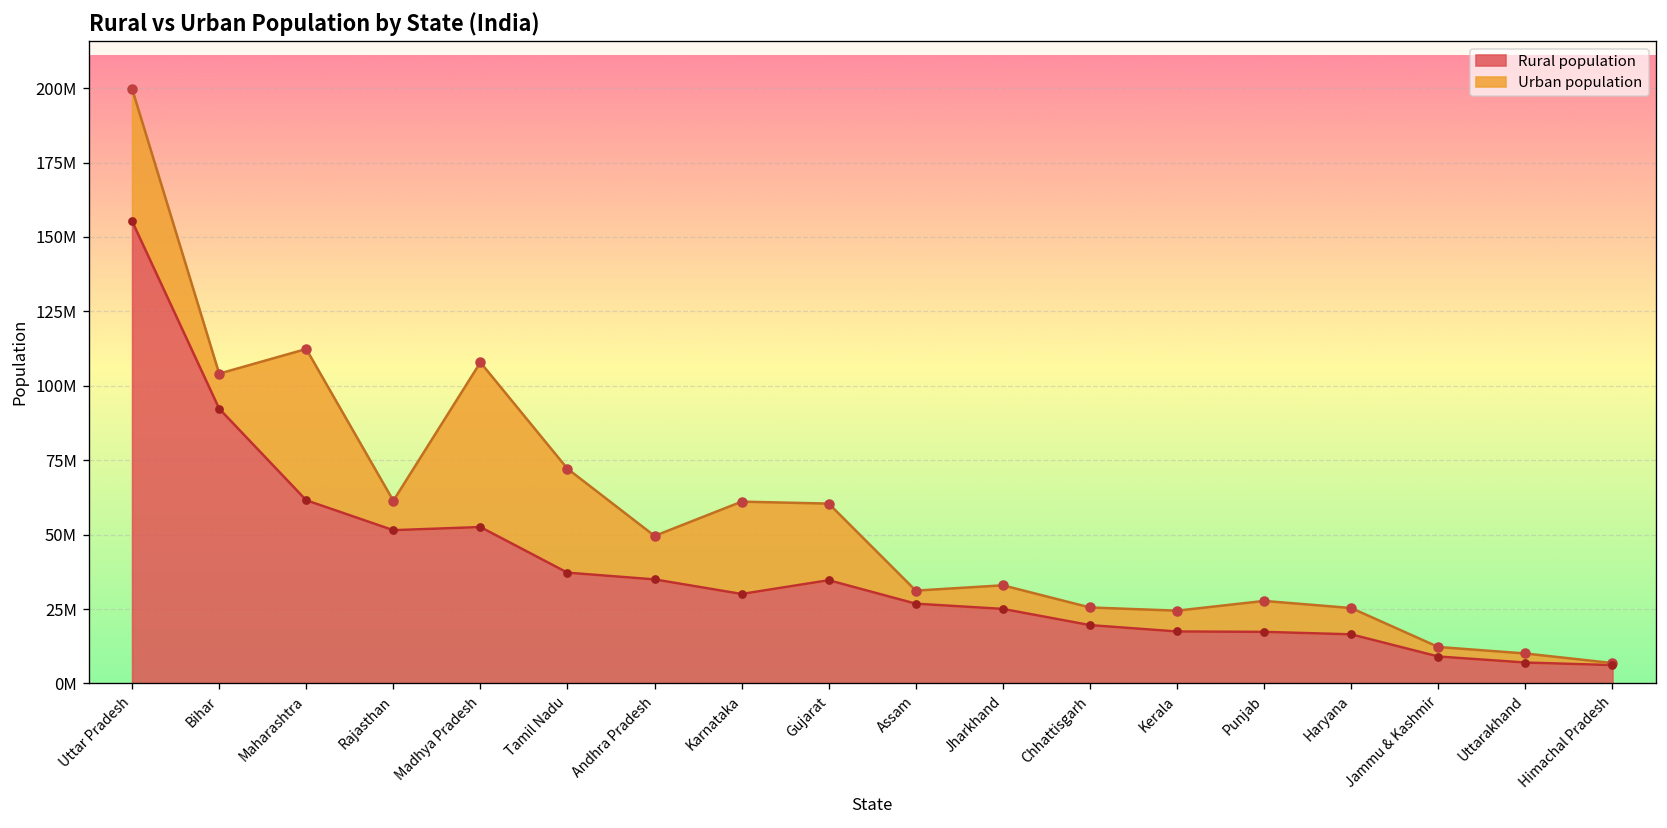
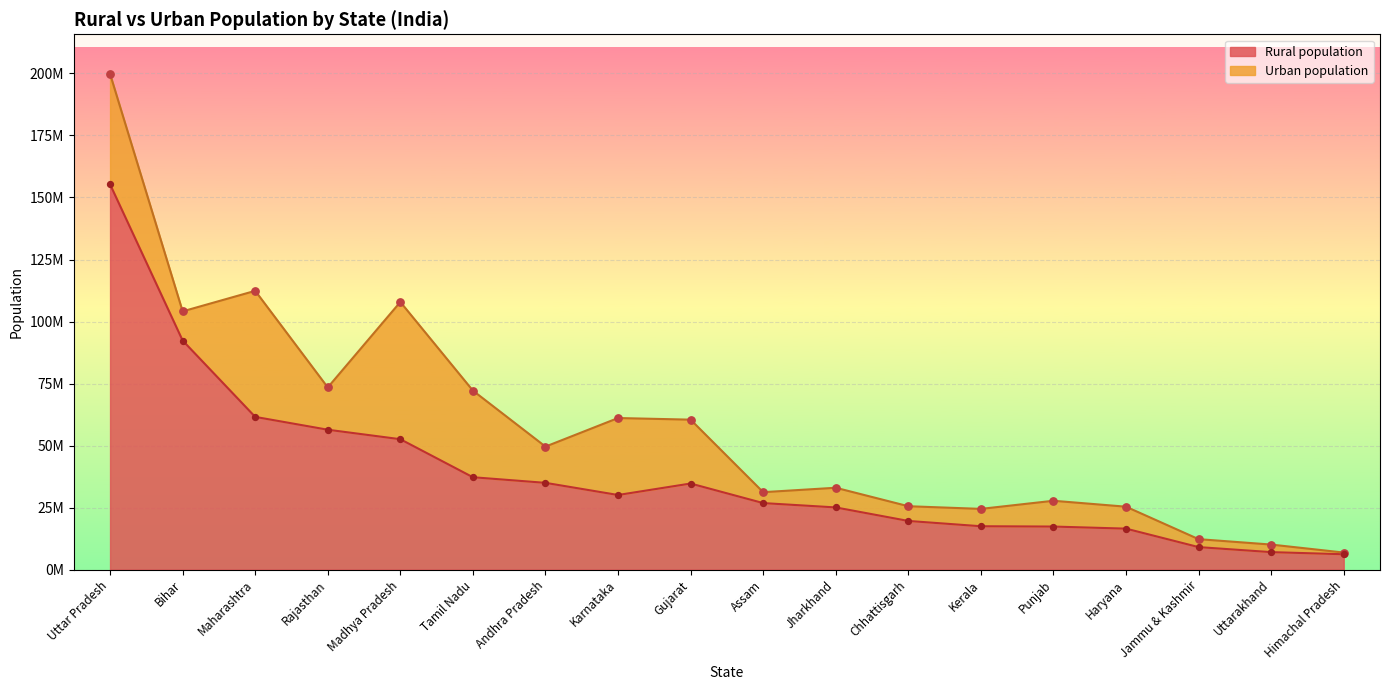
  {
    "Rural population": {
      "Uttar Pradesh": 155000000,
      "Bihar": 92000000,
      "Maharashtra": 62000000,
-     "Rajasthan": 52000000,
+     "Rajasthan": 56000000,
      "Madhya Pradesh": 53000000,
      "Tamil Nadu": 37000000,
      "Andhra Pradesh": 35000000,
      "Karnataka": 30000000,
      "Gujarat": 35000000,
      "Assam": 27000000,
      "Jharkhand": 25000000,
      "Chhattisgarh": 20000000,
      "Kerala": 17000000,
      "Punjab": 17000000,
      "Haryana": 17000000,
      "Jammu & Kashmir": 9000000,
      "Uttarakhand": 7000000
    },
    "Urban population": {
      "Uttar Pradesh": 44000000,
      "Bihar": 12000000,
      "Maharashtra": 51000000,
-     "Rajasthan": 10000000,
+     "Rajasthan": 17000000,
      "Madhya Pradesh": 55000000,
      "Tamil Nadu": 35000000,
      "Andhra Pradesh": 15000000,
      "Karnataka": 31000000,
      "Gujarat": 26000000,
      "Assam": 4000000,
      "Jharkhand": 8000000,
      "Chhattisgarh": 6000000,
      "Kerala": 7000000,
      "Punjab": 10000000,
      "Haryana": 9000000,
      "Jammu & Kashmir": 3000000,
      "Uttarakhand": 3000000
    }
  }
